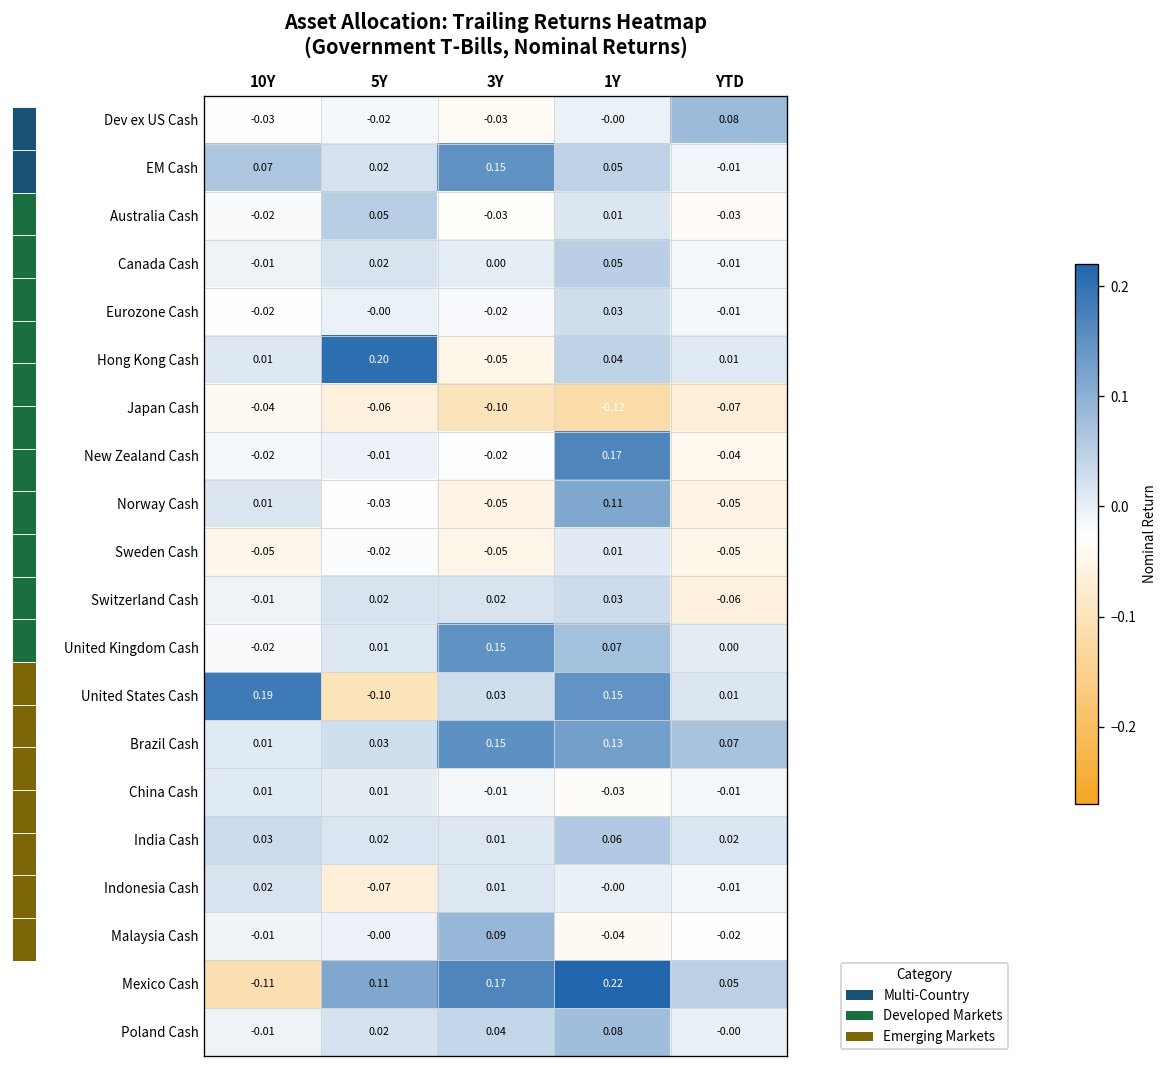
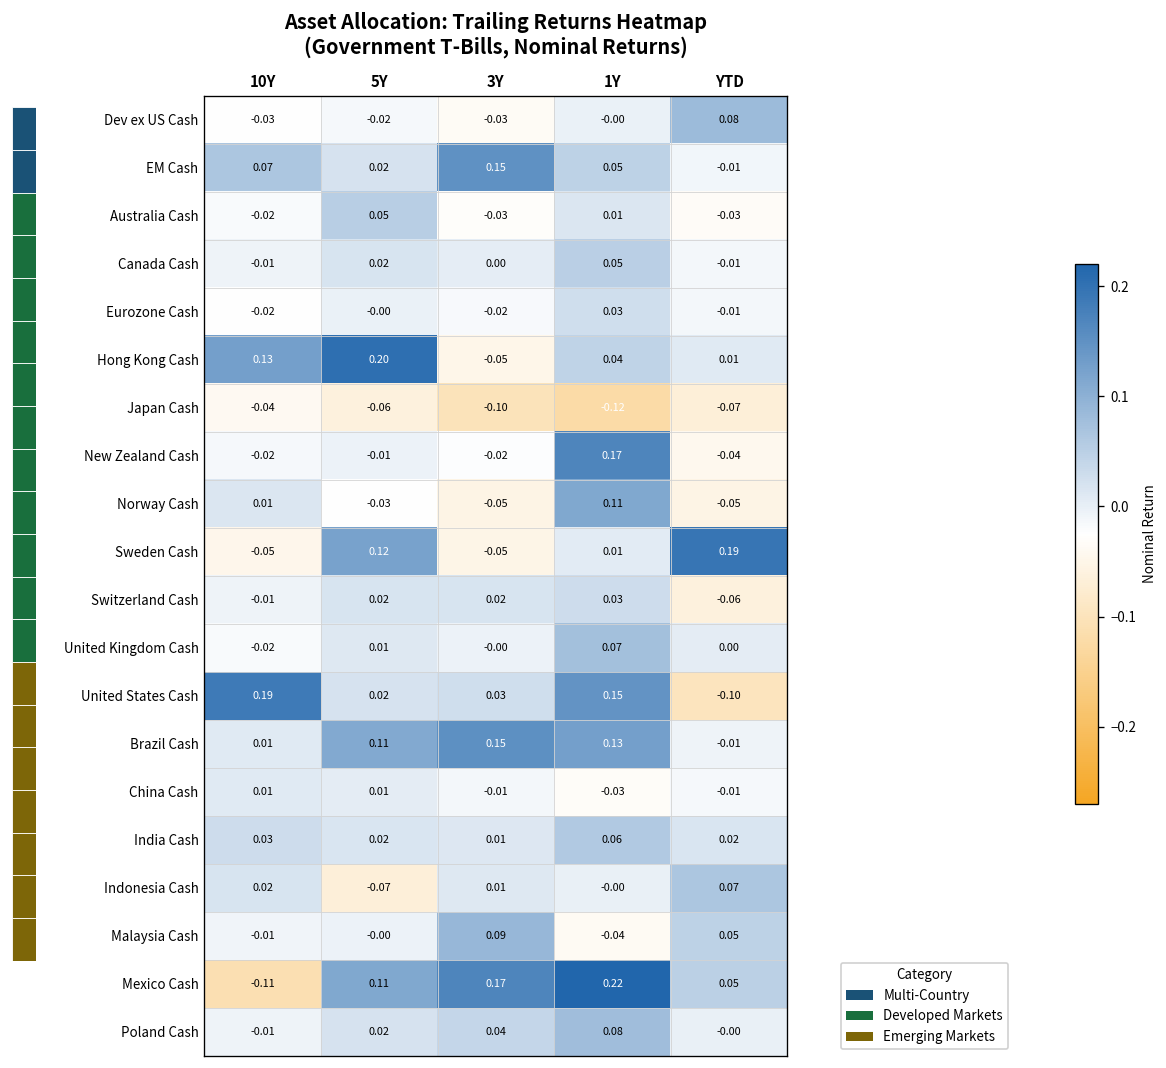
  {
    "Dev ex US Cash": {
      "10Y": -0.03,
      "5Y": -0.02,
      "3Y": -0.03,
      "1Y": -0.00,
      "YTD": 0.08
    },
    "EM Cash": {
      "10Y": 0.07,
      "5Y": 0.02,
      "3Y": 0.15,
      "1Y": 0.05,
      "YTD": -0.01
    },
    "Australia Cash": {
      "10Y": -0.02,
      "5Y": 0.05,
      "3Y": -0.03,
      "1Y": 0.01,
      "YTD": -0.03
    },
    "Canada Cash": {
      "10Y": -0.01,
      "5Y": 0.02,
      "3Y": 0.00,
      "1Y": 0.05,
      "YTD": -0.01
    },
    "Eurozone Cash": {
      "10Y": -0.02,
      "5Y": -0.00,
      "3Y": -0.02,
      "1Y": 0.03,
      "YTD": -0.01
    },
    "Hong Kong Cash": {
-     "10Y": 0.01,
+     "10Y": 0.13,
      "5Y": 0.20,
      "3Y": -0.05,
      "1Y": 0.04,
      "YTD": 0.01
    },
    "Japan Cash": {
      "10Y": -0.04,
      "5Y": -0.06,
      "3Y": -0.10,
      "1Y": -0.12,
      "YTD": -0.07
    },
    "New Zealand Cash": {
      "10Y": -0.02,
      "5Y": -0.01,
      "3Y": -0.02,
      "1Y": 0.17,
      "YTD": -0.04
    },
    "Norway Cash": {
      "10Y": 0.01,
      "5Y": -0.03,
      "3Y": -0.05,
      "1Y": 0.11,
      "YTD": -0.05
    },
    "Sweden Cash": {
      "10Y": -0.05,
-     "5Y": -0.02,
+     "5Y": 0.12,
      "3Y": -0.05,
      "1Y": 0.01,
-     "YTD": -0.05
+     "YTD": 0.19
    },
    "Switzerland Cash": {
      "10Y": -0.01,
      "5Y": 0.02,
      "3Y": 0.02,
      "1Y": 0.03,
      "YTD": -0.06
    },
    "United Kingdom Cash": {
      "10Y": -0.02,
      "5Y": 0.01,
-     "3Y": 0.15,
+     "3Y": -0.00,
      "1Y": 0.07,
      "YTD": 0.00
    },
    "United States Cash": {
      "10Y": 0.19,
-     "5Y": -0.10,
+     "5Y": 0.02,
      "3Y": 0.03,
      "1Y": 0.15,
-     "YTD": 0.01
+     "YTD": -0.10
    },
    "Brazil Cash": {
      "10Y": 0.01,
-     "5Y": 0.03,
+     "5Y": 0.11,
      "3Y": 0.15,
      "1Y": 0.13,
-     "YTD": 0.07
+     "YTD": -0.01
    },
    "China Cash": {
      "10Y": 0.01,
      "5Y": 0.01,
      "3Y": -0.01,
      "1Y": -0.03,
      "YTD": -0.01
    },
    "India Cash": {
      "10Y": 0.03,
      "5Y": 0.02,
      "3Y": 0.01,
      "1Y": 0.06,
      "YTD": 0.02
    },
    "Indonesia Cash": {
      "10Y": 0.02,
      "5Y": -0.07,
      "3Y": 0.01,
      "1Y": -0.00,
-     "YTD": -0.01
+     "YTD": 0.07
    },
    "Malaysia Cash": {
      "10Y": -0.01,
      "5Y": -0.00,
      "3Y": 0.09,
      "1Y": -0.04,
-     "YTD": -0.02
+     "YTD": 0.05
    },
    "Mexico Cash": {
      "10Y": -0.11,
      "5Y": 0.11,
      "3Y": 0.17,
      "1Y": 0.22,
      "YTD": 0.05
    },
    "Poland Cash": {
      "10Y": -0.01,
      "5Y": 0.02,
      "3Y": 0.04,
      "1Y": 0.08,
      "YTD": -0.00
    }
  }
